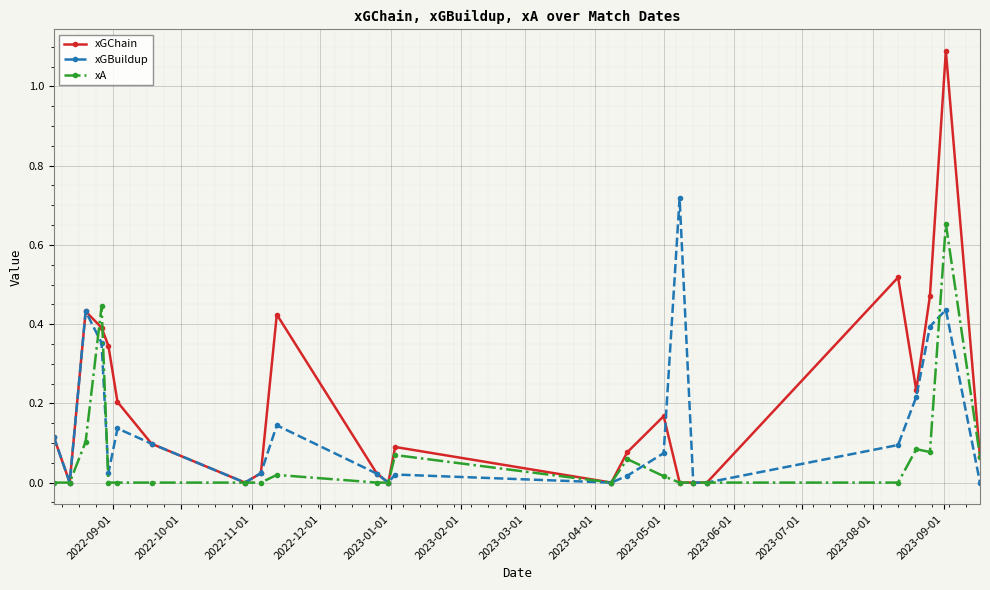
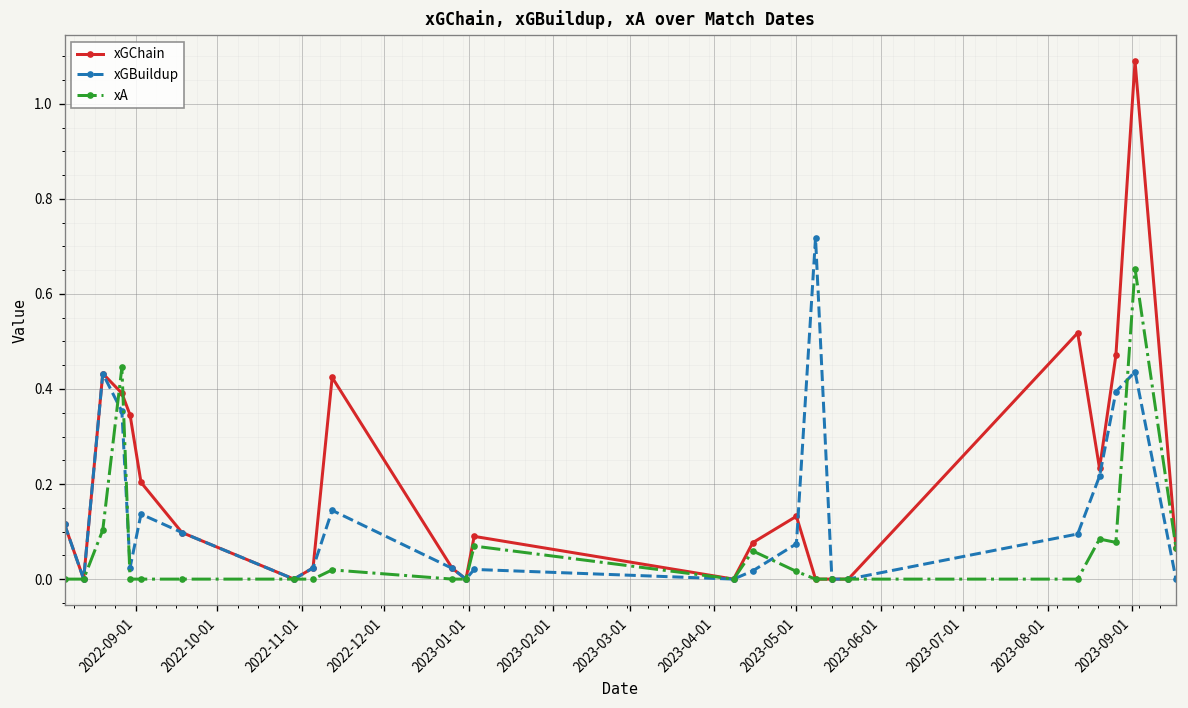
  {
    "xGChain": {
-     "2023-05-01": 0.17
+     "2023-05-01": 0.13
    },
    "xGBuildup": {
      "2023-05-01": 0.07
    },
    "xA": {
      "2023-05-01": 0.02
    }
  }
